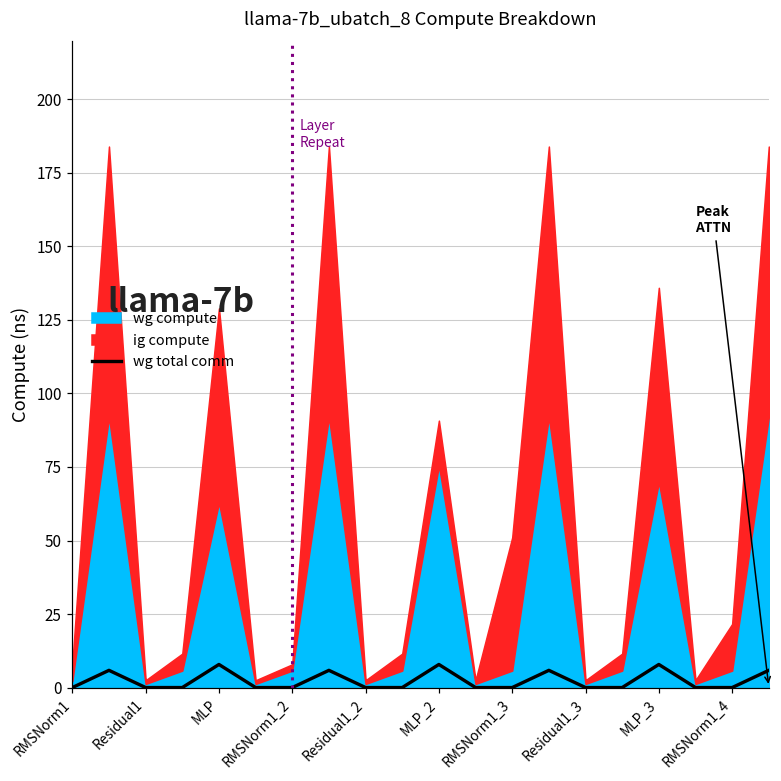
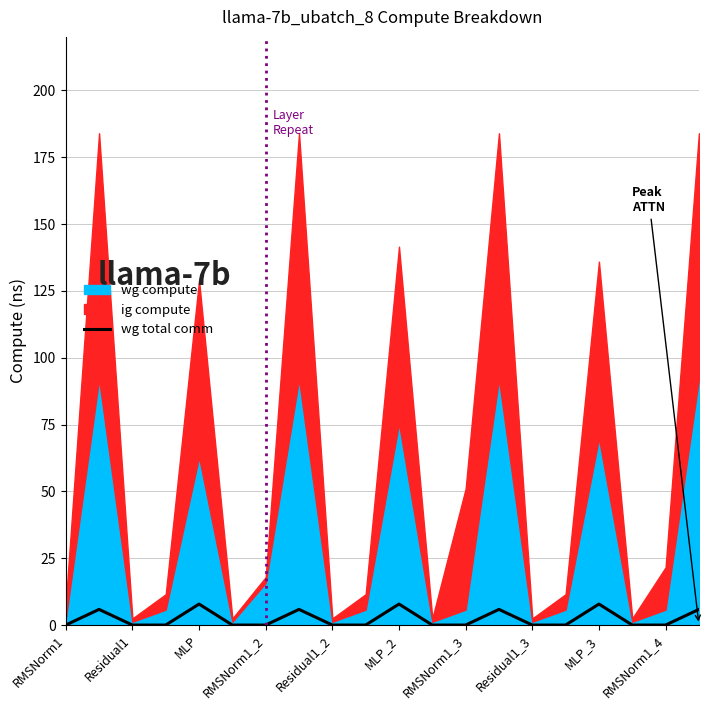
  {
    "wg total comm": {
      "RMSNorm1": 0,
      "Residual1": 0,
      "MLP": 8,
      "RMSNorm1_2": 0,
      "Residual1_2": 0,
      "MLP_2": 8,
      "RMSNorm1_3": 0,
      "Residual1_3": 0,
      "MLP_3": 8,
      "RMSNorm1_4": 0
    },
    "wg compute": {
-     "RMSNorm1_2": 6
+     "RMSNorm1_2": 16
    },
    "ig compute": {
      "RMSNorm1": 6,
      "Residual1": 1,
      "MLP": 66,
      "RMSNorm1_2": 2,
      "Residual1_2": 1,
-     "MLP_2": 15,
+     "MLP_2": 66,
      "RMSNorm1_3": 45,
      "Residual1_3": 1,
      "MLP_3": 66,
      "RMSNorm1_4": 16
    }
  }
